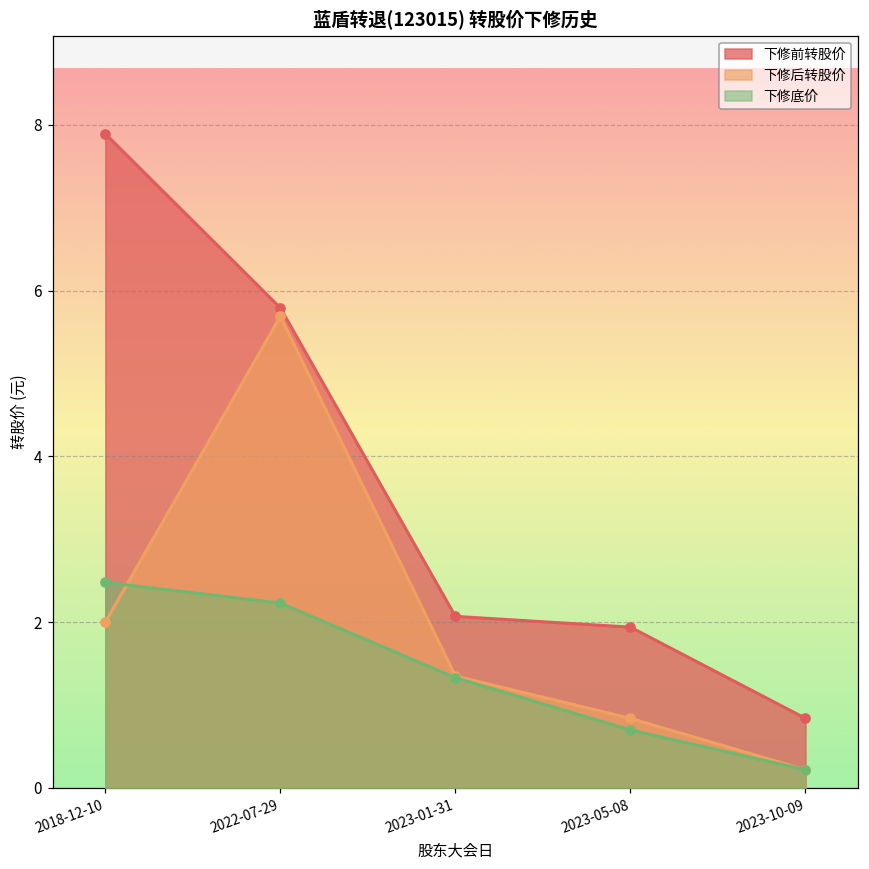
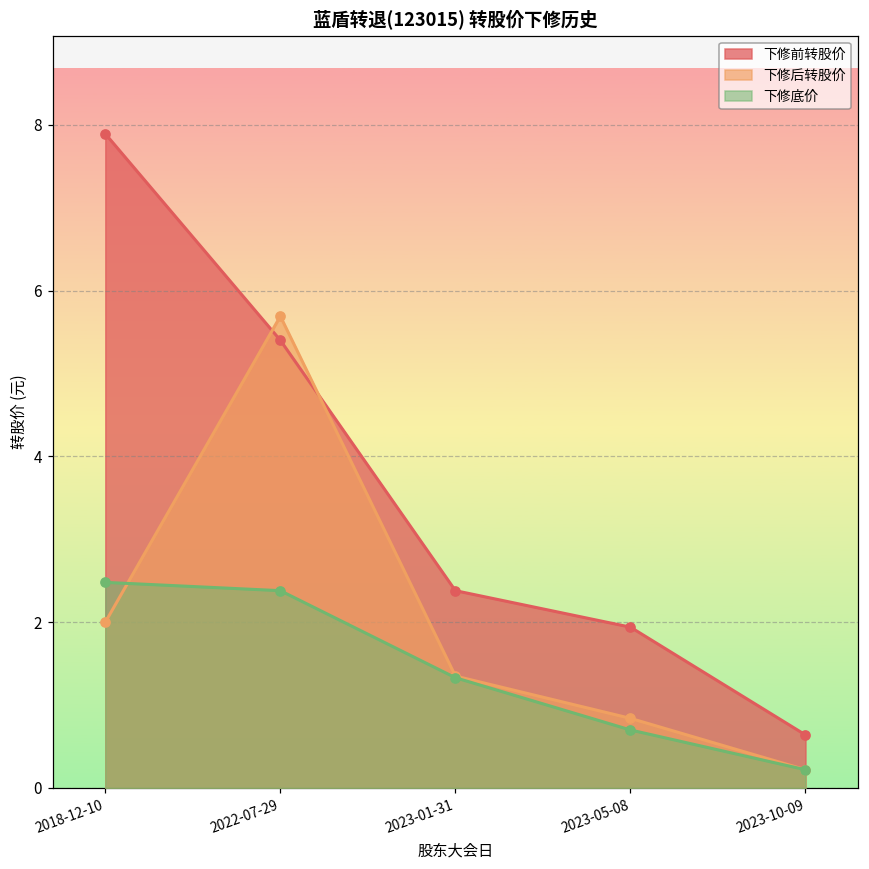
  {
    "下修前转股价": {
      "2018-12-10": 7.9,
-     "2022-07-29": 5.8,
-     "2023-01-31": 2.1,
+     "2022-07-29": 5.4,
+     "2023-01-31": 2.4,
      "2023-05-08": 1.9,
-     "2023-10-09": 0.8
+     "2023-10-09": 0.6
    },
    "下修后转股价": {
      "2018-12-10": 2.0,
      "2022-07-29": 5.7,
      "2023-05-08": 0.8
    },
    "下修底价": {
      "2018-12-10": 2.5,
-     "2022-07-29": 2.2,
+     "2022-07-29": 2.4,
      "2023-05-08": 0.7
    }
  }
